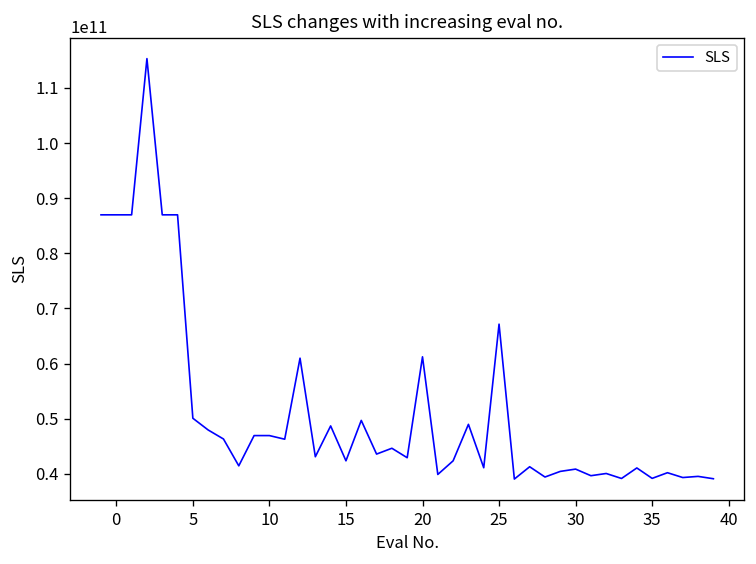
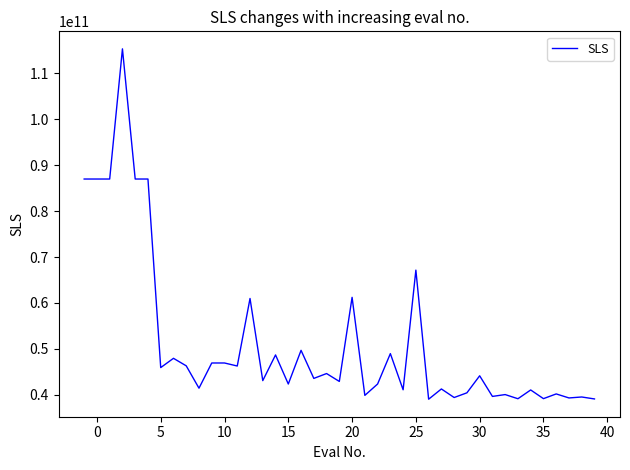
  {
-   "5": 50000000000,
+   "5": 46000000000,
    "10": 47000000000,
    "15": 42000000000,
    "20": 61000000000,
    "25": 67000000000,
-   "30": 41000000000,
+   "30": 44000000000,
    "35": 39000000000
  }
